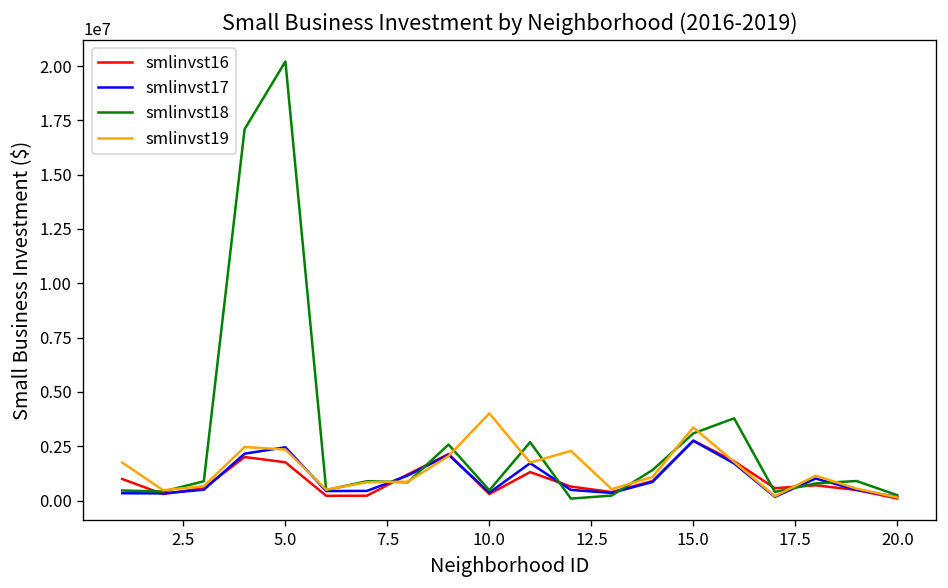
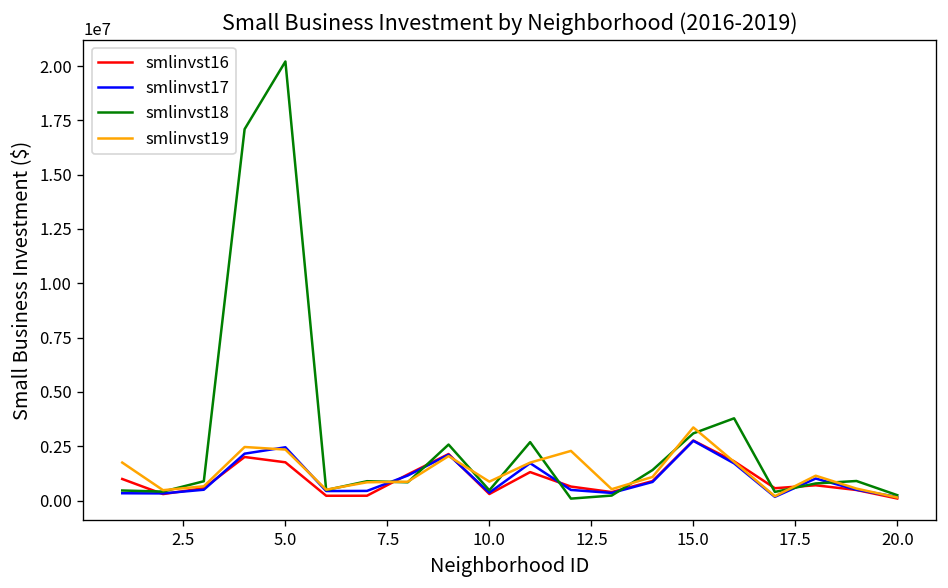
  {
    "smlinvst16": {
      "5.0": 1800000
    },
    "smlinvst18": {
      "5.0": 20200000,
      "15.0": 3100000
    },
    "smlinvst19": {
-     "10.0": 4000000,
+     "10.0": 900000,
      "15.0": 3400000
    }
  }
